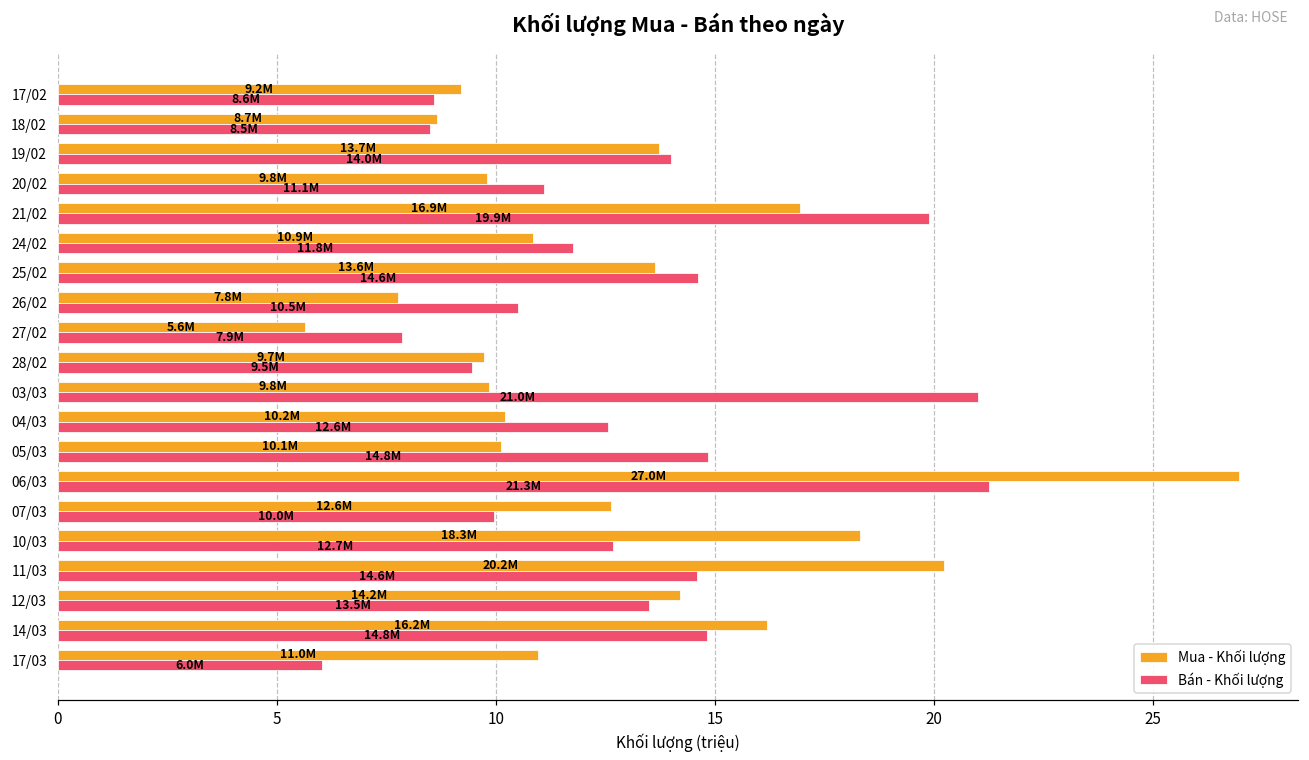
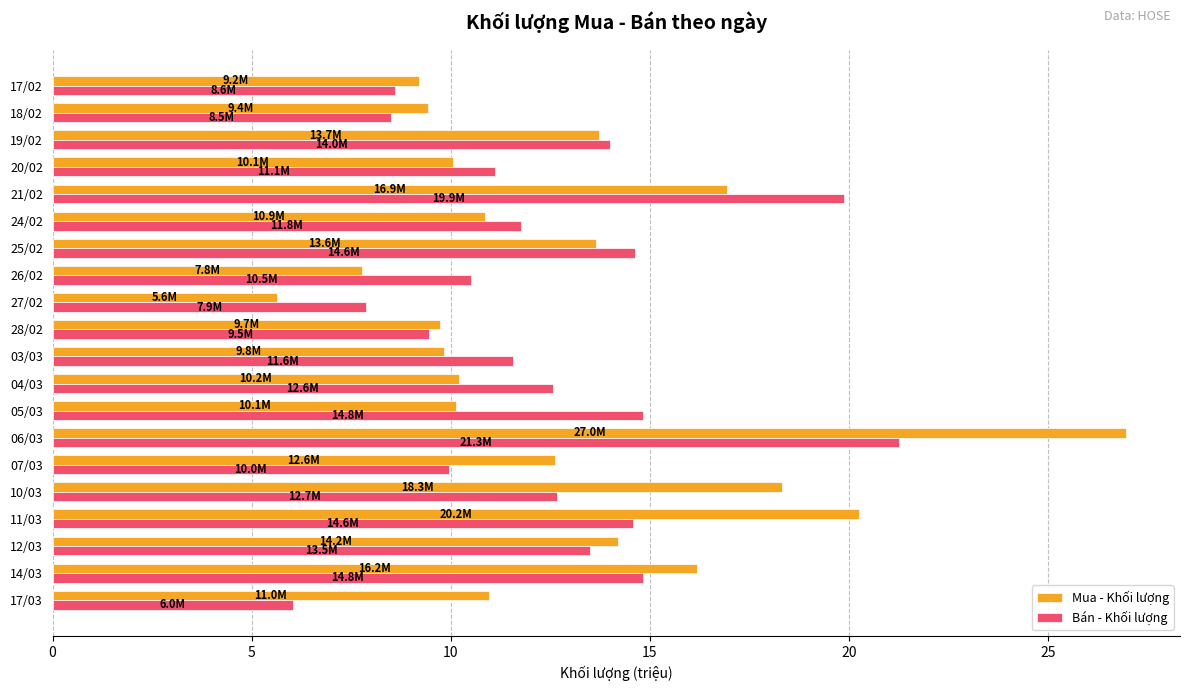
  {
    "Mua - Khối lượng": {
      "17/02": "9.2M",
-     "18/02": "8.7M",
-     "20/02": "9.8M",
+     "18/02": "9.4M",
+     "20/02": "10.1M",
      "21/02": "16.9M",
      "24/02": "10.9M",
      "25/02": "13.6M",
      "26/02": "7.8M",
      "27/02": "5.6M",
      "03/03": "9.8M",
      "04/03": "10.2M",
      "05/03": "10.1M",
      "06/03": "27.0M",
      "07/03": "12.6M",
      "10/03": "18.3M",
      "11/03": "20.2M",
      "14/03": "16.2M",
      "17/03": "11.0M"
    },
    "Bán - Khối lượng": {
      "17/02": "8.6M",
      "18/02": "8.5M",
      "20/02": "11.1M",
      "21/02": "19.9M",
      "24/02": "11.8M",
      "25/02": "14.6M",
      "26/02": "10.5M",
      "27/02": "7.9M",
-     "03/03": "21.0M",
+     "03/03": "11.6M",
      "04/03": "12.6M",
      "05/03": "14.8M",
      "06/03": "21.3M",
      "07/03": "10.0M",
      "10/03": "12.7M",
      "11/03": "14.6M",
      "14/03": "14.8M",
      "17/03": "6.0M"
    }
  }
